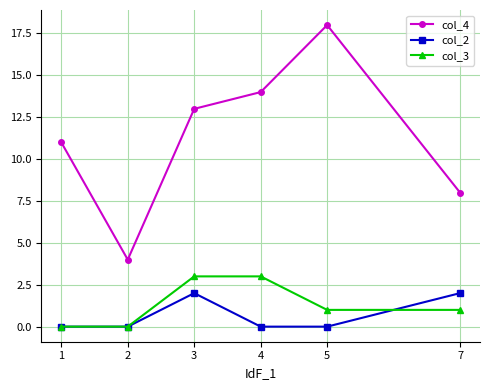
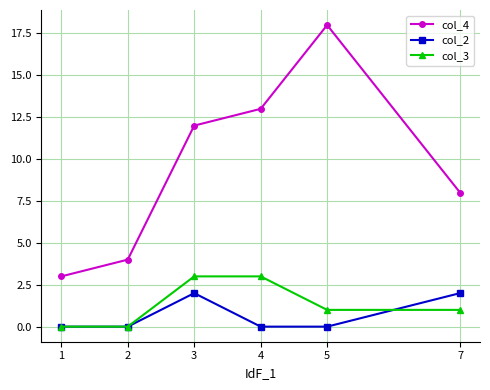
  {
    "col_4": {
-     "1": 11,
+     "1": 3,
      "2": 4,
-     "3": 13,
-     "4": 14,
+     "3": 12,
+     "4": 13,
      "5": 18,
      "7": 8
    },
    "col_2": {
      "3": 2,
      "4": 0,
      "5": 0,
      "7": 2
    },
    "col_3": {
      "3": 3,
      "4": 3,
      "5": 1,
      "7": 1
    }
  }
